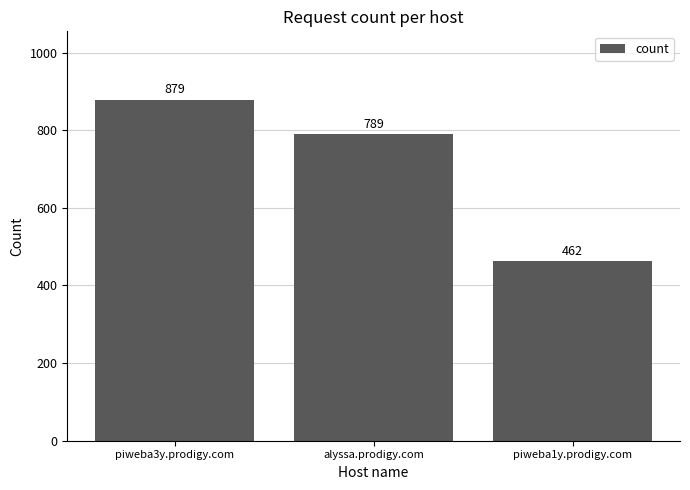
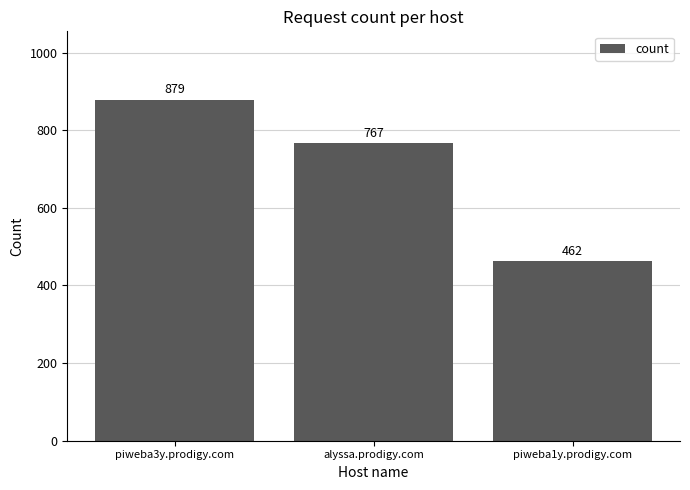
  {
    "piweba3y.prodigy.com": 879,
-   "alyssa.prodigy.com": 789,
+   "alyssa.prodigy.com": 767,
    "piweba1y.prodigy.com": 462
  }
